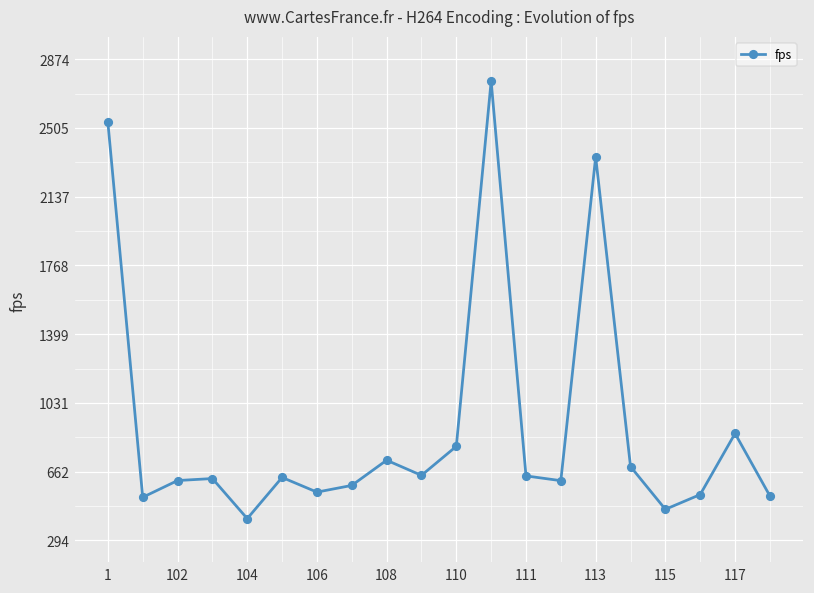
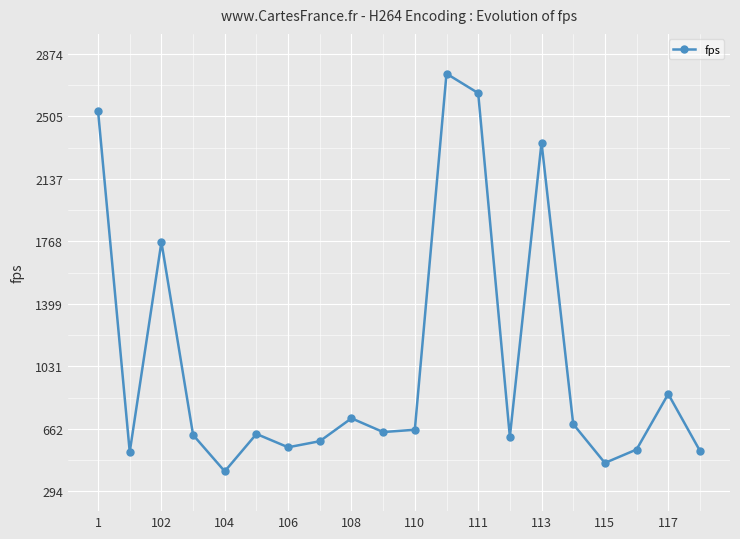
  {
-   "102": 610,
+   "102": 1760,
    "104": 410,
    "106": 550,
    "108": 720,
-   "110": 800,
-   "111": 640,
+   "110": 660,
+   "111": 2640,
    "113": 2350,
    "115": 460,
    "117": 870
  }
